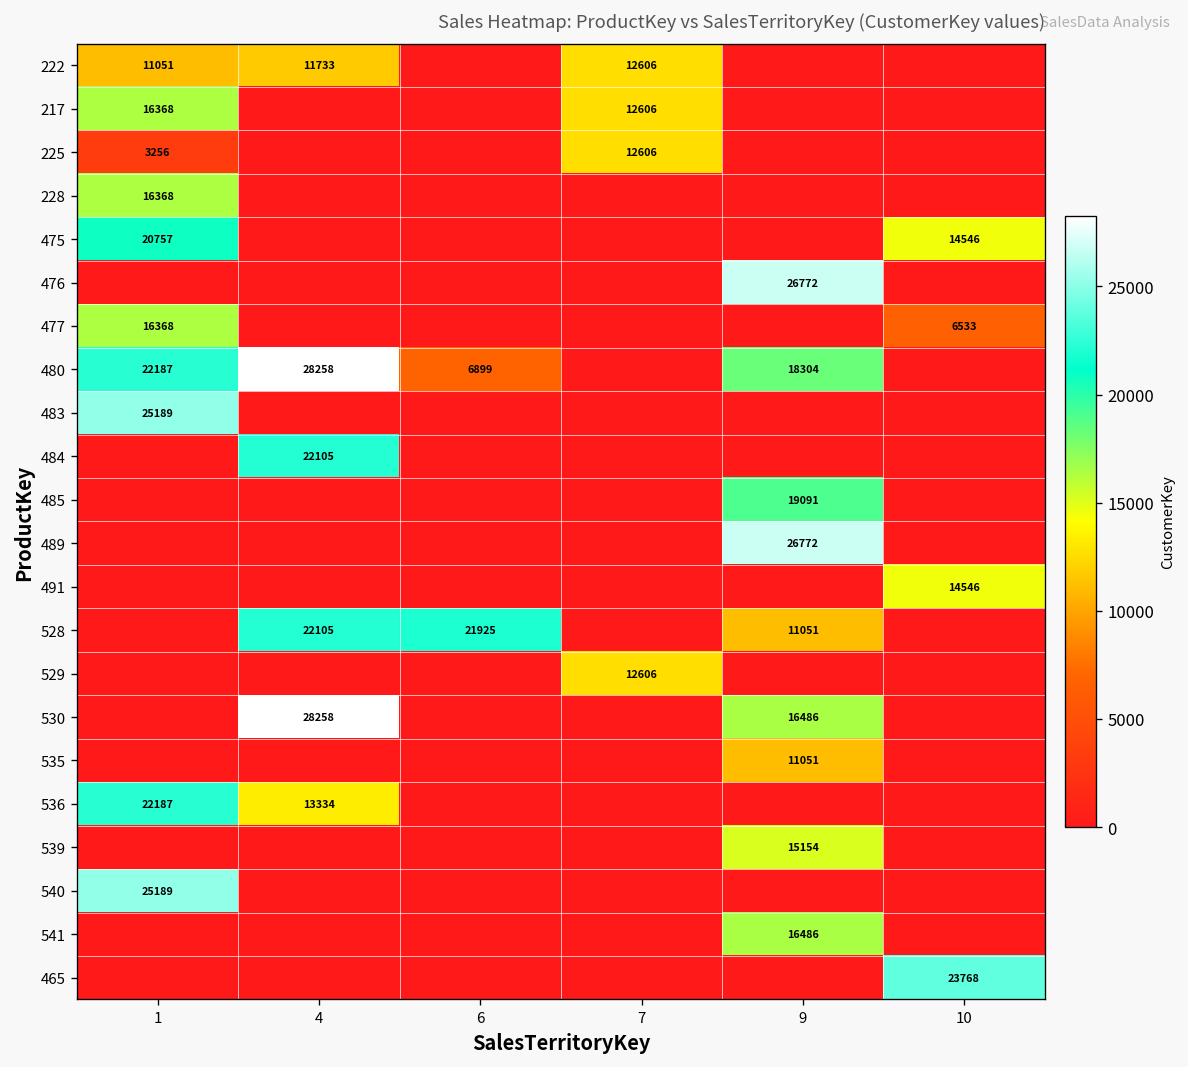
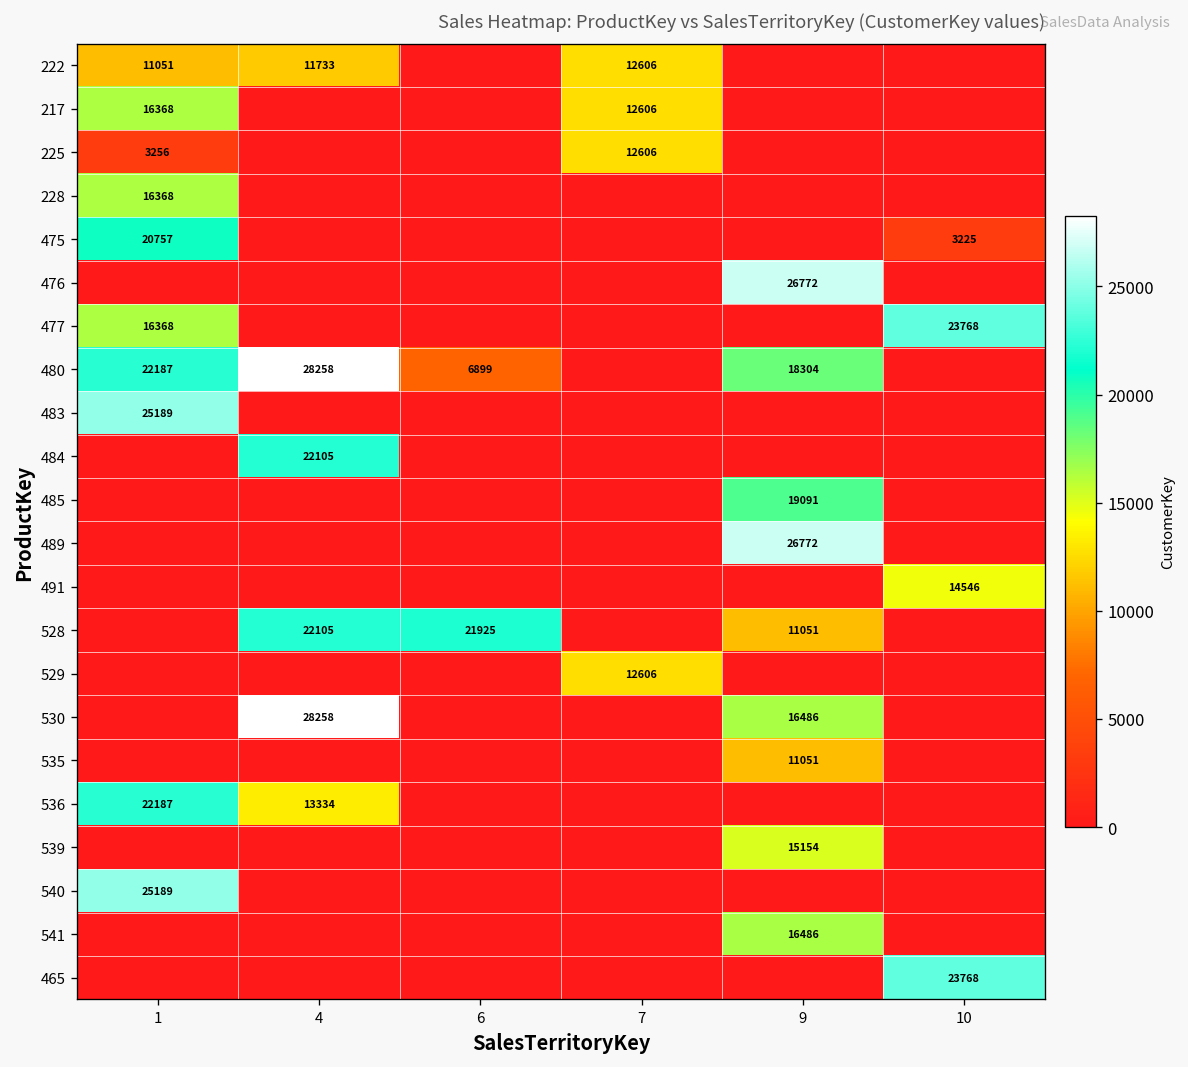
  {
    "222": {
      "1": 11051,
      "4": 11733,
      "7": 12606
    },
    "217": {
      "1": 16368,
      "7": 12606
    },
    "225": {
      "1": 3256,
      "7": 12606
    },
    "228": {
      "1": 16368
    },
    "475": {
      "1": 20757,
-     "10": 14546
+     "10": 3225
    },
    "476": {
      "9": 26772
    },
    "477": {
      "1": 16368,
-     "10": 6533
+     "10": 23768
    },
    "480": {
      "1": 22187,
      "4": 28258,
      "6": 6899,
      "9": 18304
    },
    "483": {
      "1": 25189
    },
    "484": {
      "4": 22105
    },
    "485": {
      "9": 19091
    },
    "489": {
      "9": 26772
    },
    "491": {
      "10": 14546
    },
    "528": {
      "4": 22105,
      "6": 21925,
      "9": 11051
    },
    "529": {
      "7": 12606
    },
    "530": {
      "4": 28258,
      "9": 16486
    },
    "535": {
      "9": 11051
    },
    "536": {
      "1": 22187,
      "4": 13334
    },
    "539": {
      "9": 15154
    },
    "540": {
      "1": 25189
    },
    "541": {
      "9": 16486
    },
    "465": {
      "10": 23768
    }
  }
